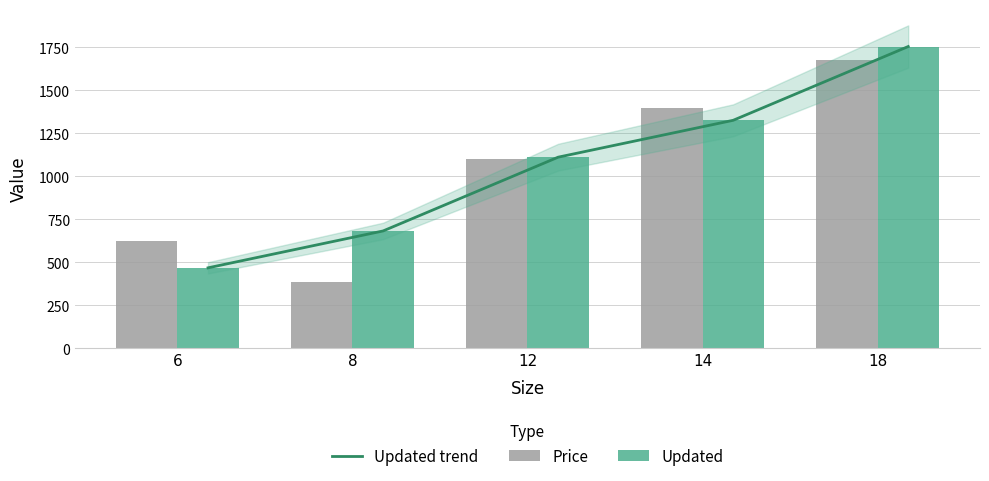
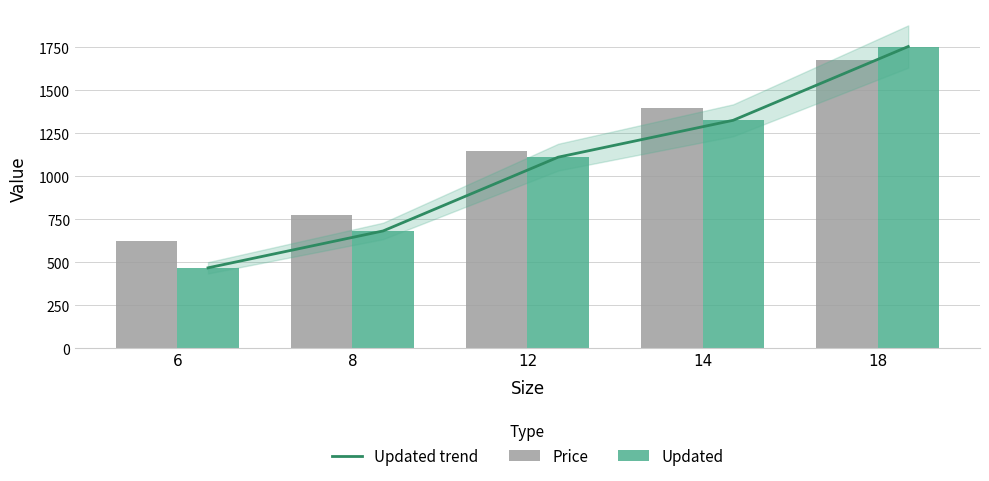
  {
    "Price": {
      "6": 630,
-     "8": 380,
-     "12": 1100,
+     "8": 780,
+     "12": 1150,
      "14": 1400,
      "18": 1680
    }
  }
